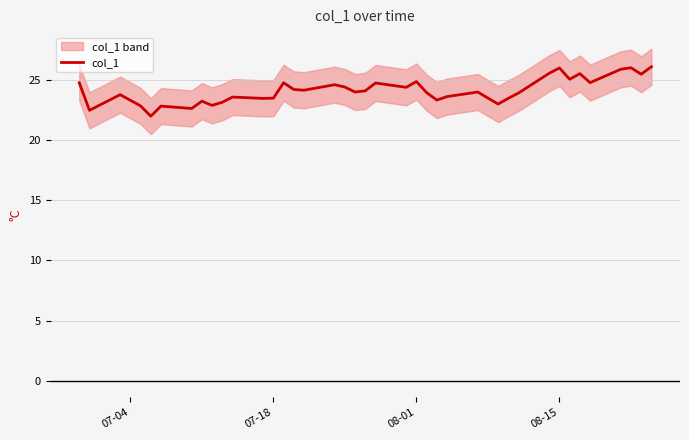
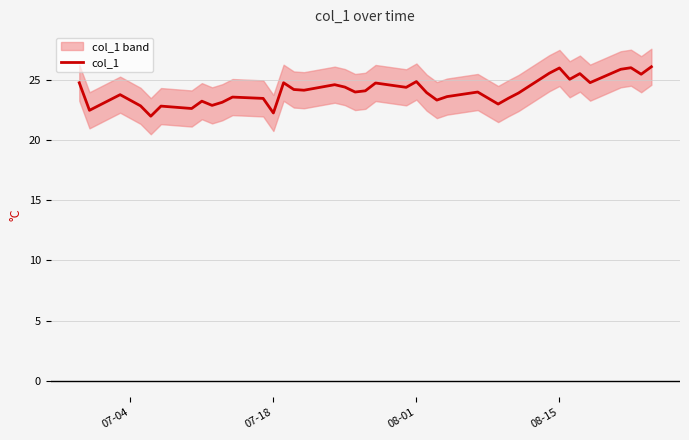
  {
    "col_1": {
-     "07-18": 23.5,
+     "07-18": 22.3,
      "08-01": 24.9,
      "08-15": 26.0
    }
  }
